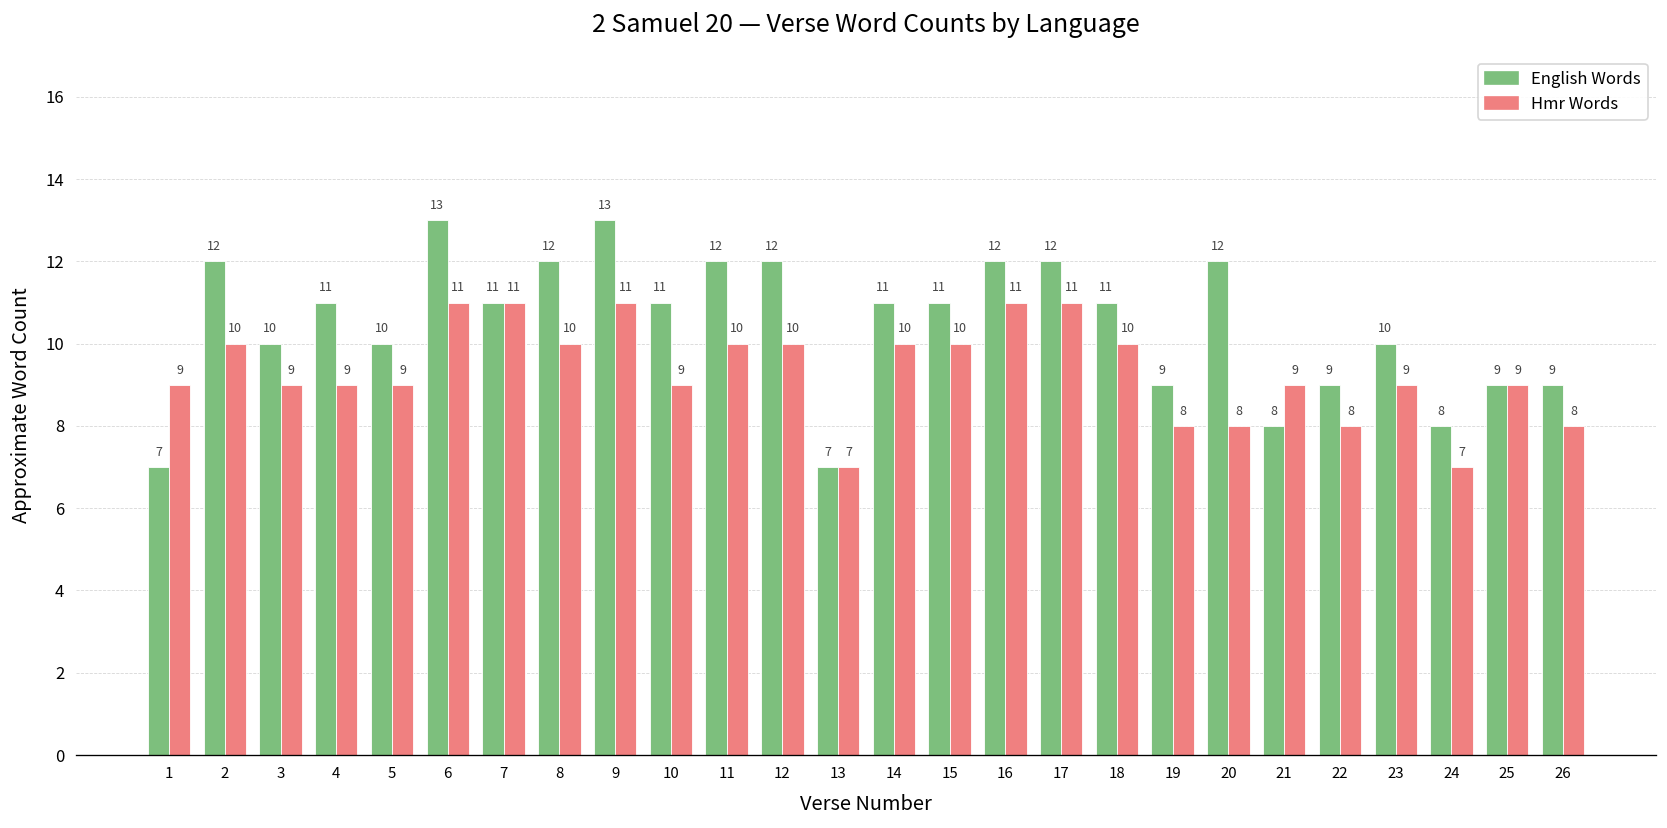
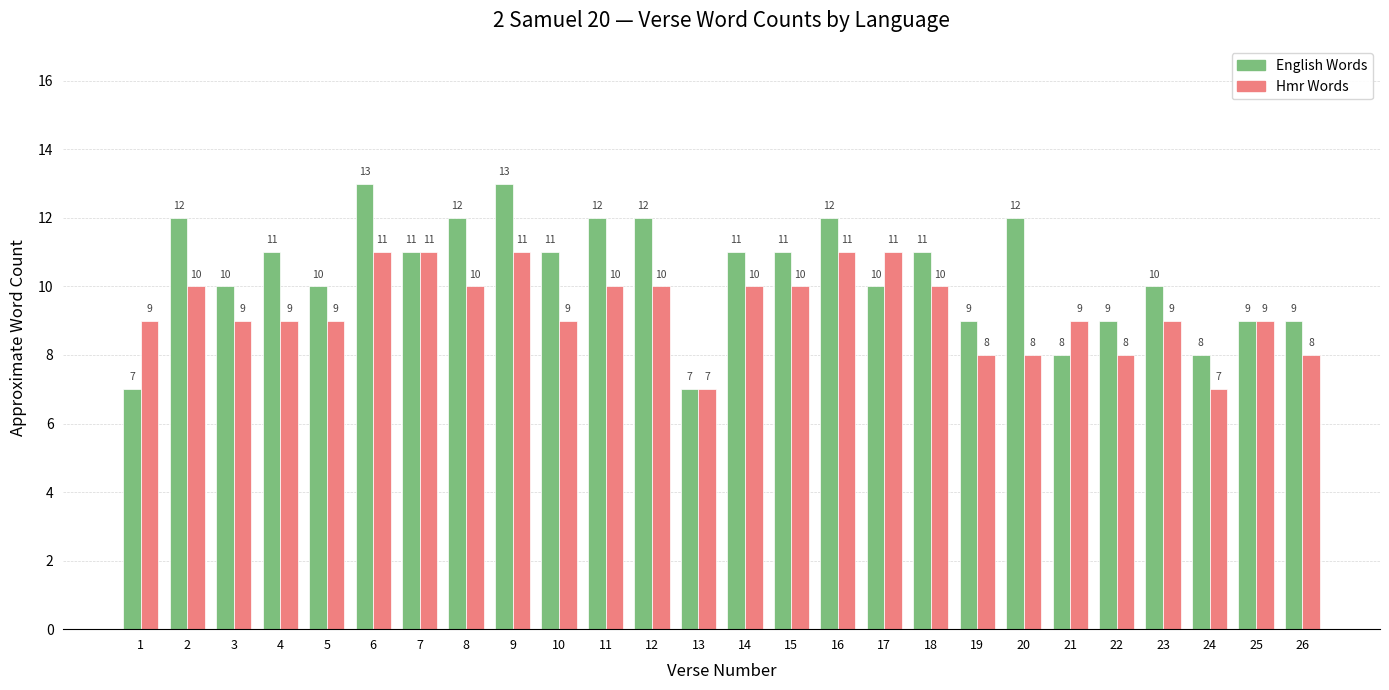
  {
    "English Words": {
      "1": 7,
      "2": 12,
      "3": 10,
      "4": 11,
      "5": 10,
      "6": 13,
      "7": 11,
      "8": 12,
      "9": 13,
      "10": 11,
      "11": 12,
      "12": 12,
      "13": 7,
      "14": 11,
      "15": 11,
      "16": 12,
-     "17": 12,
+     "17": 10,
      "18": 11,
      "19": 9,
      "20": 12,
      "21": 8,
      "22": 9,
      "23": 10,
      "24": 8,
      "25": 9,
      "26": 9
    },
    "Hmr Words": {
      "1": 9,
      "2": 10,
      "3": 9,
      "4": 9,
      "5": 9,
      "6": 11,
      "7": 11,
      "8": 10,
      "9": 11,
      "10": 9,
      "11": 10,
      "12": 10,
      "13": 7,
      "14": 10,
      "15": 10,
      "16": 11,
      "17": 11,
      "18": 10,
      "19": 8,
      "20": 8,
      "21": 9,
      "22": 8,
      "23": 9,
      "24": 7,
      "25": 9,
      "26": 8
    }
  }
